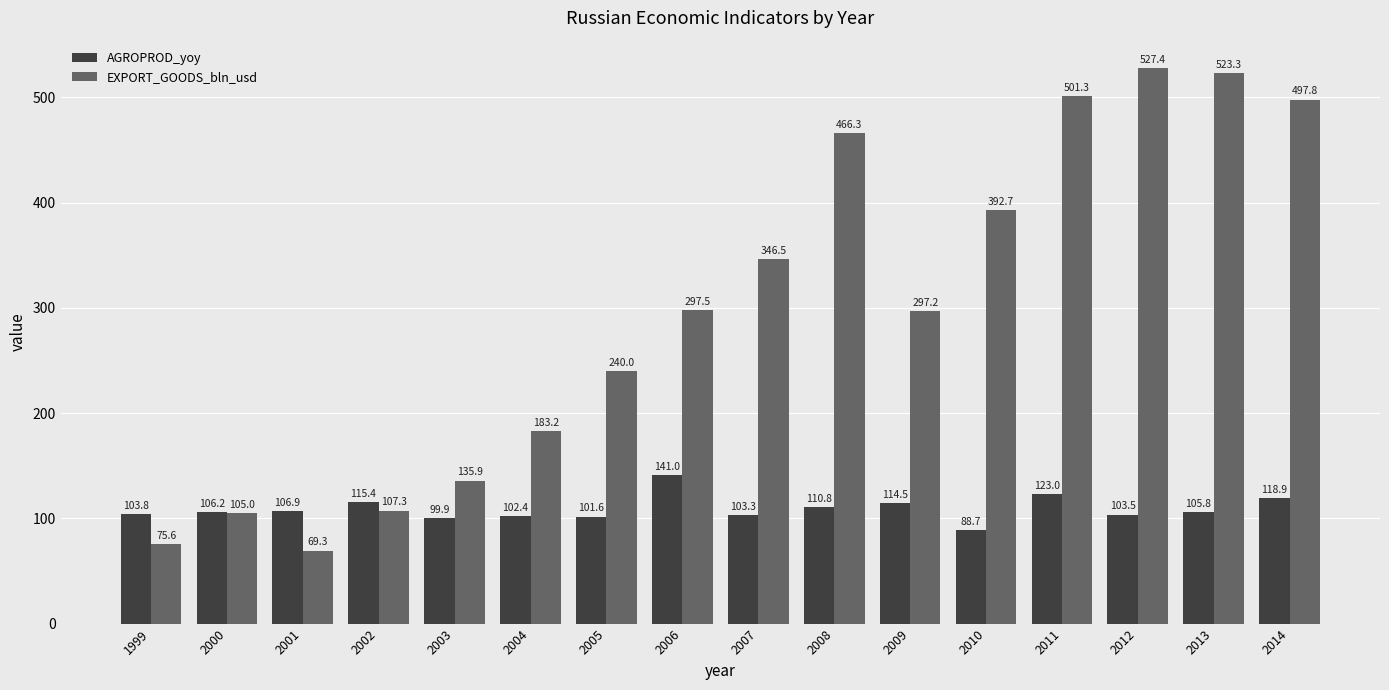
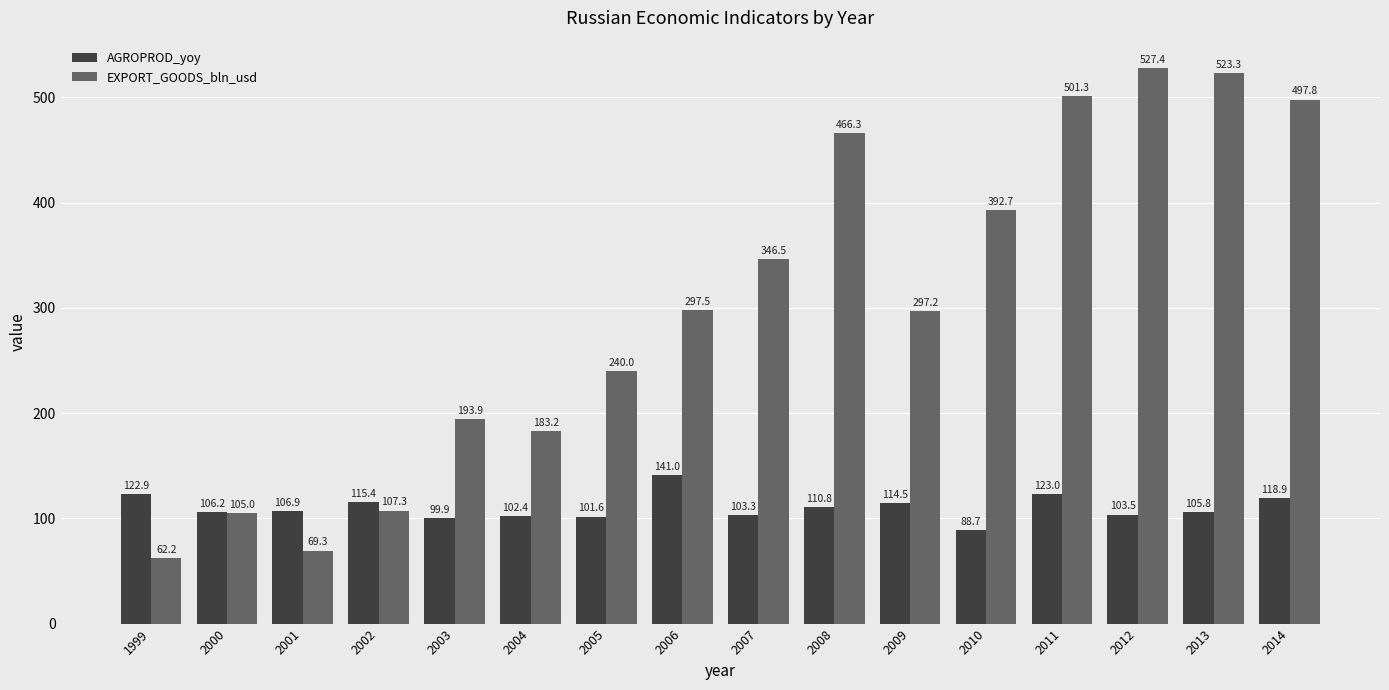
  {
    "AGROPROD_yoy": {
-     "1999": 103.8,
+     "1999": 122.9,
      "2000": 106.2,
      "2001": 106.9,
      "2002": 115.4,
      "2003": 99.9,
      "2004": 102.4,
      "2005": 101.6,
      "2006": 141.0,
      "2007": 103.3,
      "2008": 110.8,
      "2009": 114.5,
      "2010": 88.7,
      "2011": 123.0,
      "2012": 103.5,
      "2013": 105.8,
      "2014": 118.9
    },
    "EXPORT_GOODS_bln_usd": {
-     "1999": 75.6,
+     "1999": 62.2,
      "2000": 105.0,
      "2001": 69.3,
      "2002": 107.3,
-     "2003": 135.9,
+     "2003": 193.9,
      "2004": 183.2,
      "2005": 240.0,
      "2006": 297.5,
      "2007": 346.5,
      "2008": 466.3,
      "2009": 297.2,
      "2010": 392.7,
      "2011": 501.3,
      "2012": 527.4,
      "2013": 523.3,
      "2014": 497.8
    }
  }
